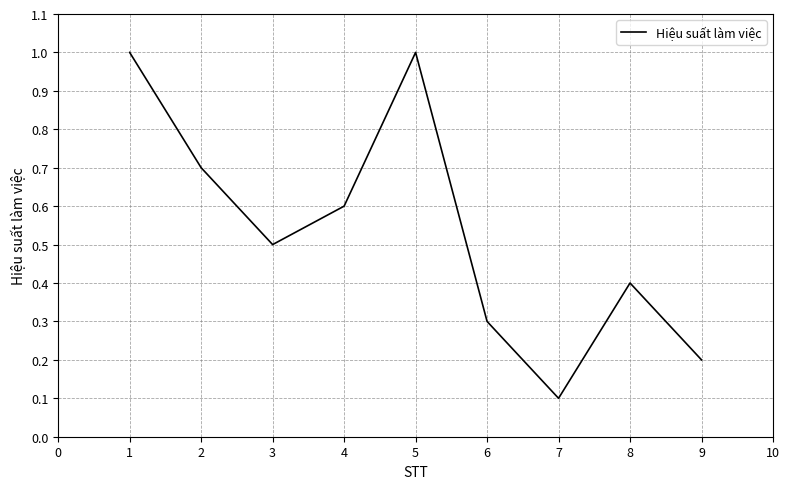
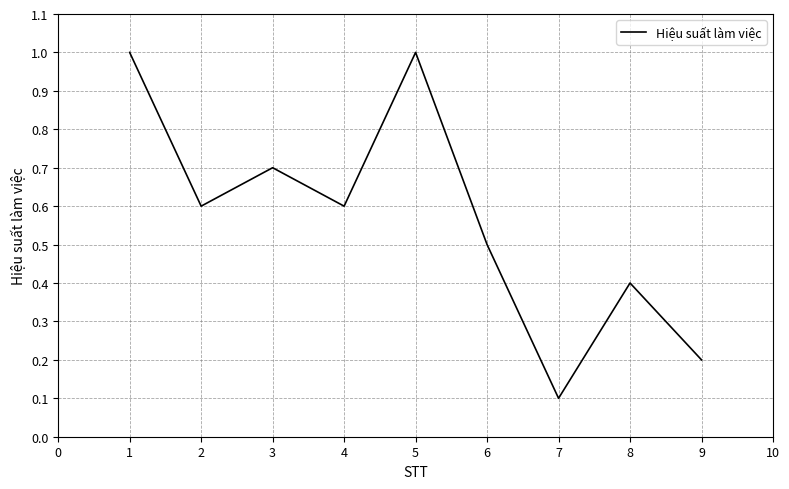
  {
    "1": 1.0,
-   "2": 0.7,
-   "3": 0.5,
+   "2": 0.6,
+   "3": 0.7,
    "4": 0.6,
    "5": 1.0,
-   "6": 0.3,
+   "6": 0.5,
    "7": 0.1,
    "8": 0.4,
    "9": 0.2
  }
